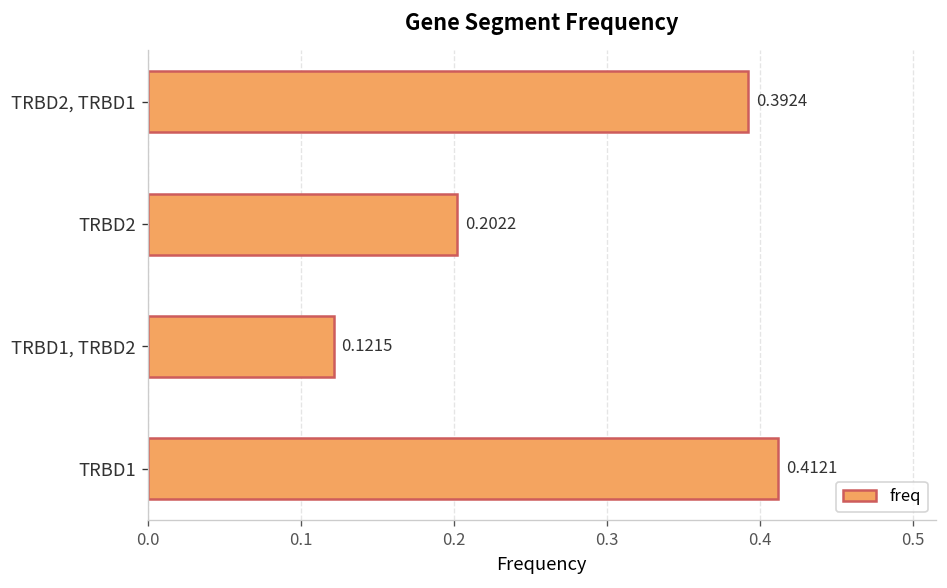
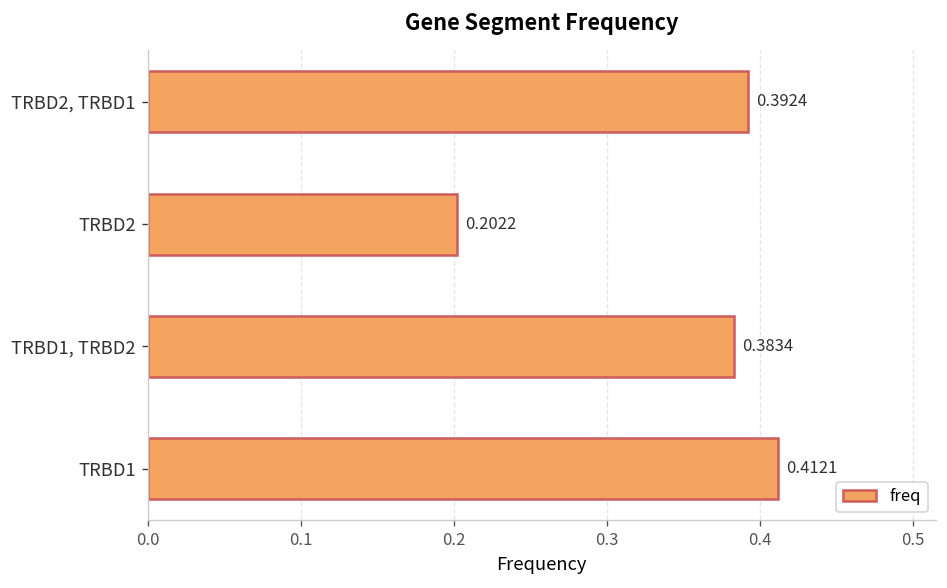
  {
    "TRBD2, TRBD1": 0.3924,
    "TRBD2": 0.2022,
-   "TRBD1, TRBD2": 0.1215,
+   "TRBD1, TRBD2": 0.3834,
    "TRBD1": 0.4121
  }
